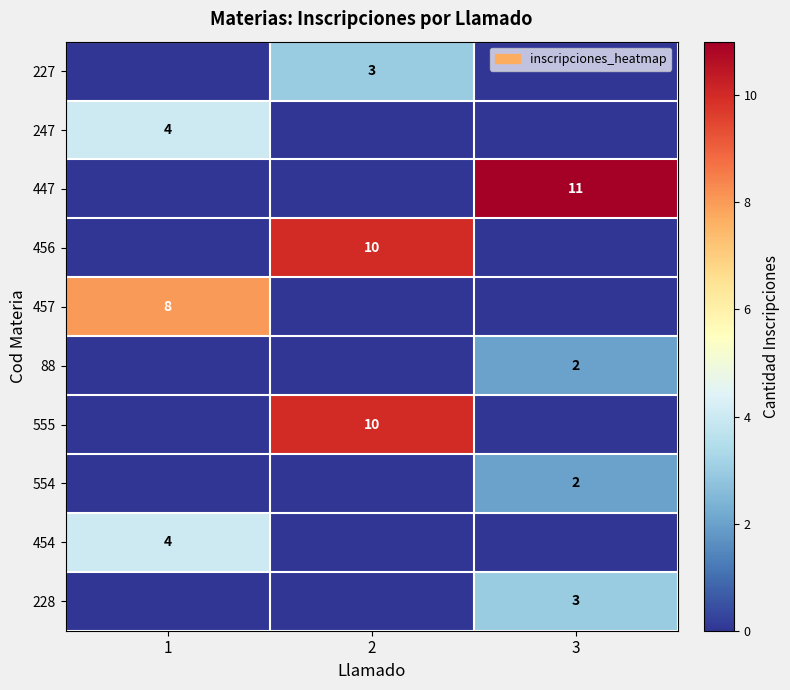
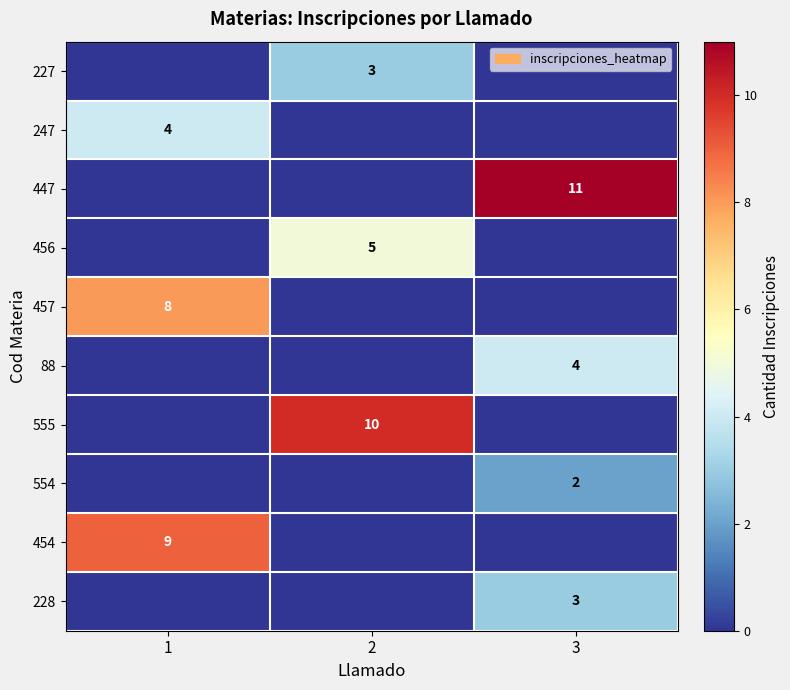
  {
    "227": {
      "2": 3
    },
    "247": {
      "1": 4
    },
    "447": {
      "3": 11
    },
    "456": {
-     "2": 10
+     "2": 5
    },
    "457": {
      "1": 8
    },
    "88": {
-     "3": 2
+     "3": 4
    },
    "555": {
      "2": 10
    },
    "554": {
      "3": 2
    },
    "454": {
-     "1": 4
+     "1": 9
    },
    "228": {
      "3": 3
    }
  }
